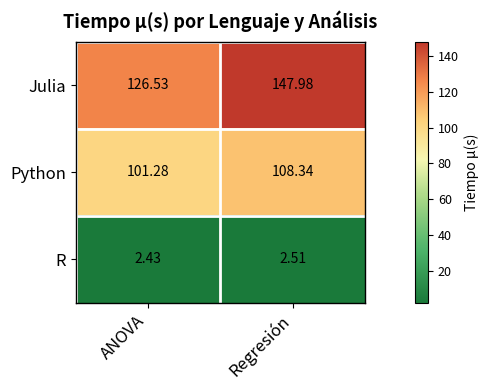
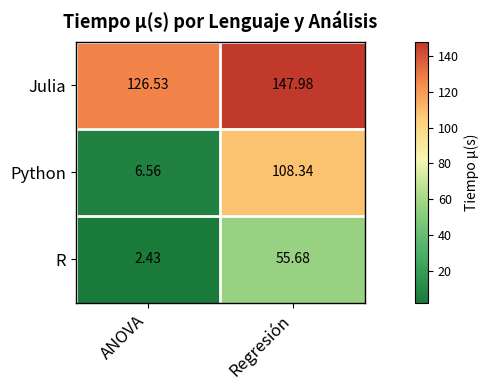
  {
    "Julia": {
      "ANOVA": 126.53,
      "Regresión": 147.98
    },
    "Python": {
-     "ANOVA": 101.28,
+     "ANOVA": 6.56,
      "Regresión": 108.34
    },
    "R": {
      "ANOVA": 2.43,
-     "Regresión": 2.51
+     "Regresión": 55.68
    }
  }
